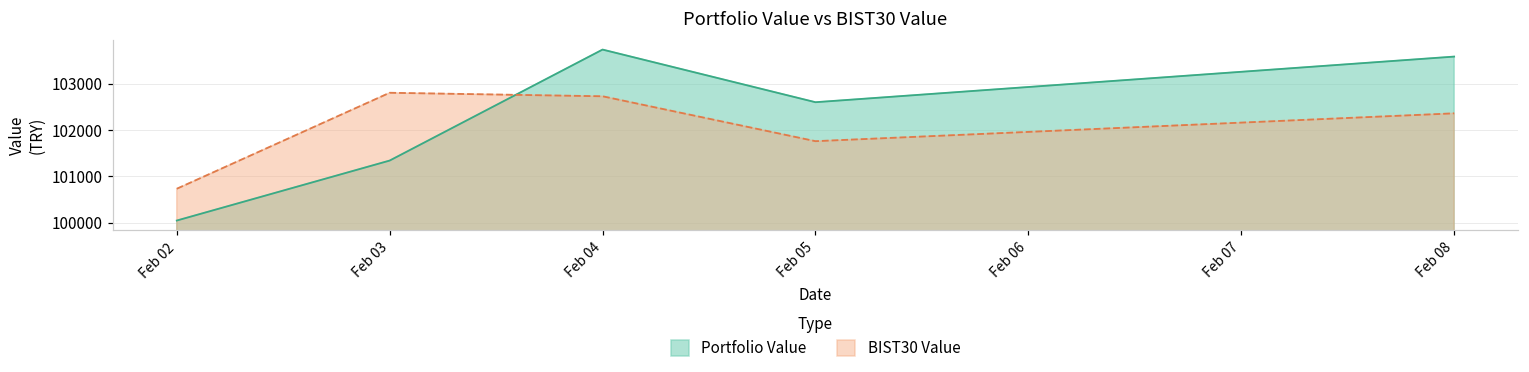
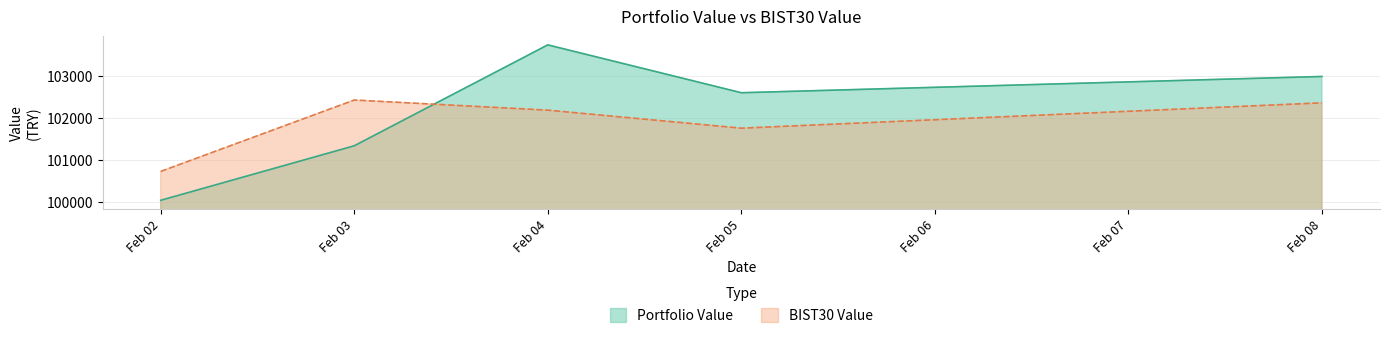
  {
    "Portfolio Value": {
      "Feb 02": 100000,
      "Feb 03": 101300,
      "Feb 04": 103700,
      "Feb 05": 102600,
-     "Feb 08": 103600
+     "Feb 08": 103000
    },
    "BIST30 Value": {
      "Feb 02": 100700,
-     "Feb 03": 102800,
-     "Feb 04": 102700,
+     "Feb 03": 102400,
+     "Feb 04": 102200,
      "Feb 05": 101800,
      "Feb 08": 102400
    }
  }
